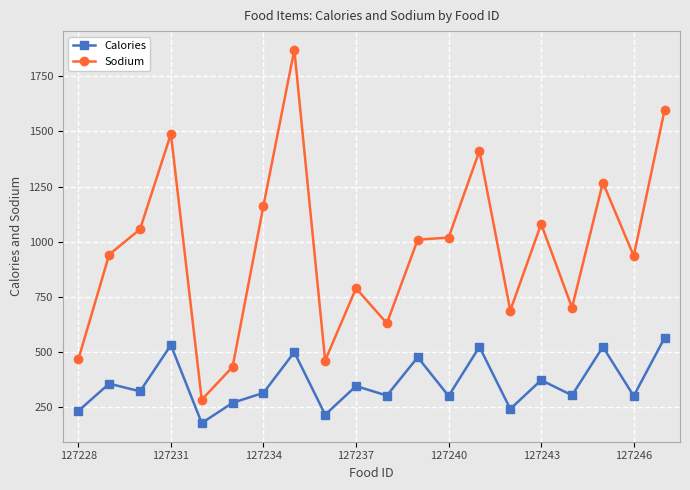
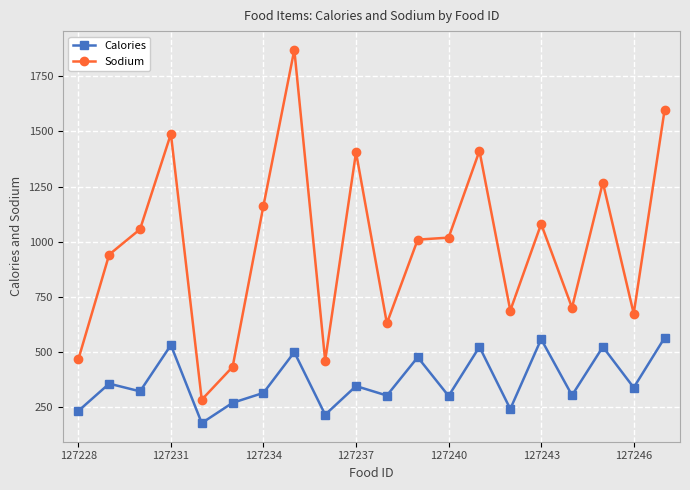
  {
    "Calories": {
      "127228": 230,
      "127231": 530,
      "127234": 310,
      "127237": 340,
      "127240": 300,
-     "127243": 370,
-     "127246": 300
+     "127243": 560,
+     "127246": 340
    },
    "Sodium": {
      "127228": 470,
      "127231": 1490,
      "127234": 1160,
-     "127237": 790,
+     "127237": 1410,
      "127240": 1020,
      "127243": 1080,
-     "127246": 940
+     "127246": 670
    }
  }
